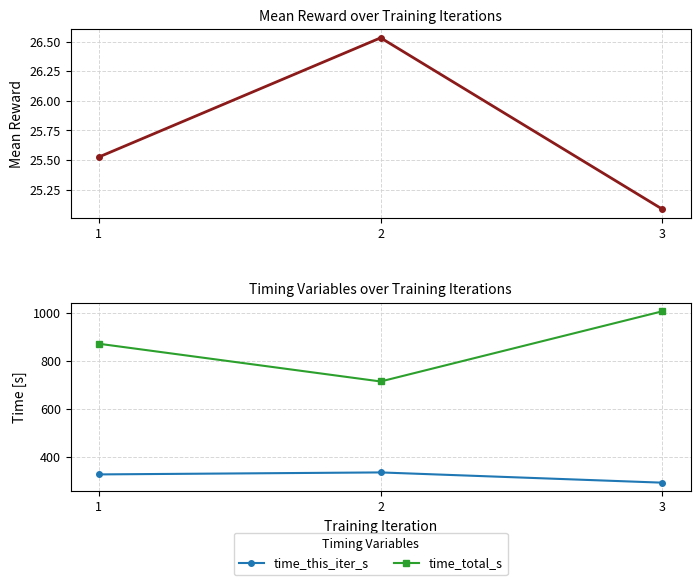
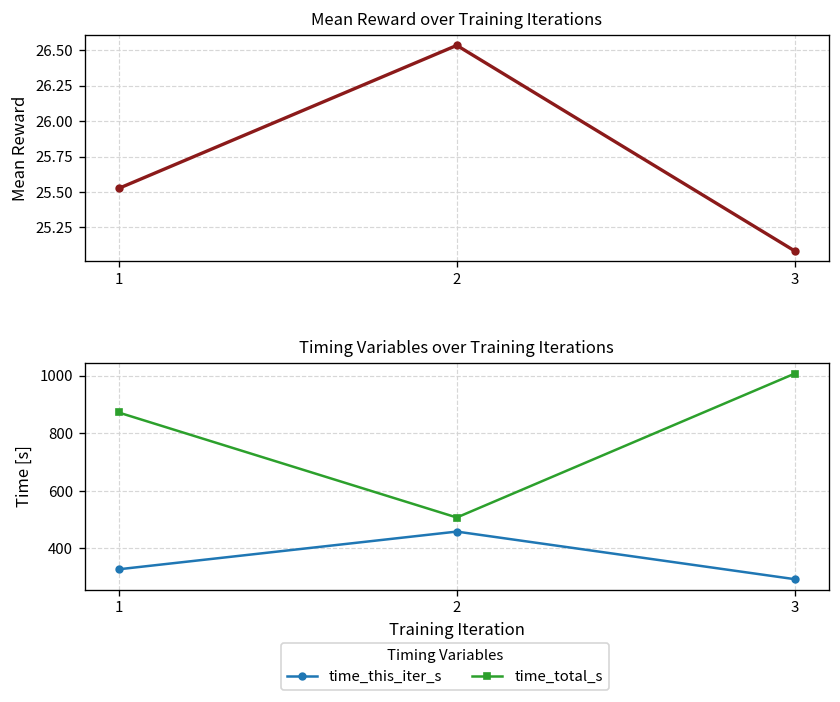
  {
    "Mean Reward over Training Iterations": {
      "1": 25.53,
      "2": 26.53,
      "3": 25.08
    },
    "Timing Variables over Training Iterations": {
      "time_this_iter_s": {
        "1": 330,
-       "2": 340,
+       "2": 460,
        "3": 290
      },
      "time_total_s": {
        "1": 870,
-       "2": 720,
+       "2": 510,
        "3": 1010
      }
    }
  }
